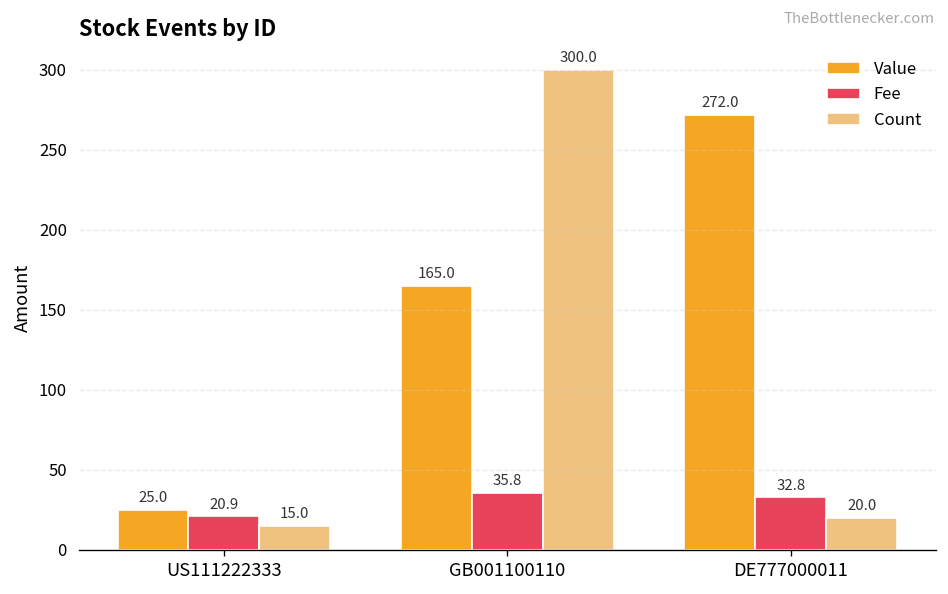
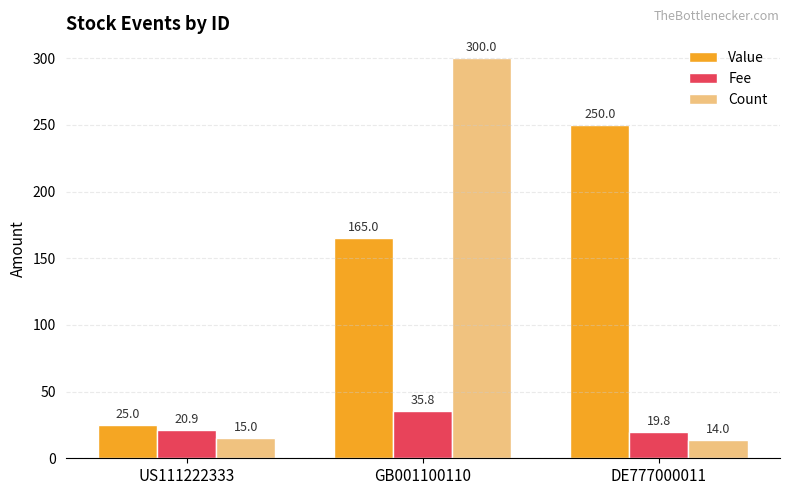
  {
    "Value": {
      "US111222333": 25.0,
      "GB001100110": 165.0,
-     "DE777000011": 272.0
+     "DE777000011": 250.0
    },
    "Fee": {
      "US111222333": 20.9,
      "GB001100110": 35.8,
-     "DE777000011": 32.8
+     "DE777000011": 19.8
    },
    "Count": {
      "US111222333": 15.0,
      "GB001100110": 300.0,
-     "DE777000011": 20.0
+     "DE777000011": 14.0
    }
  }
